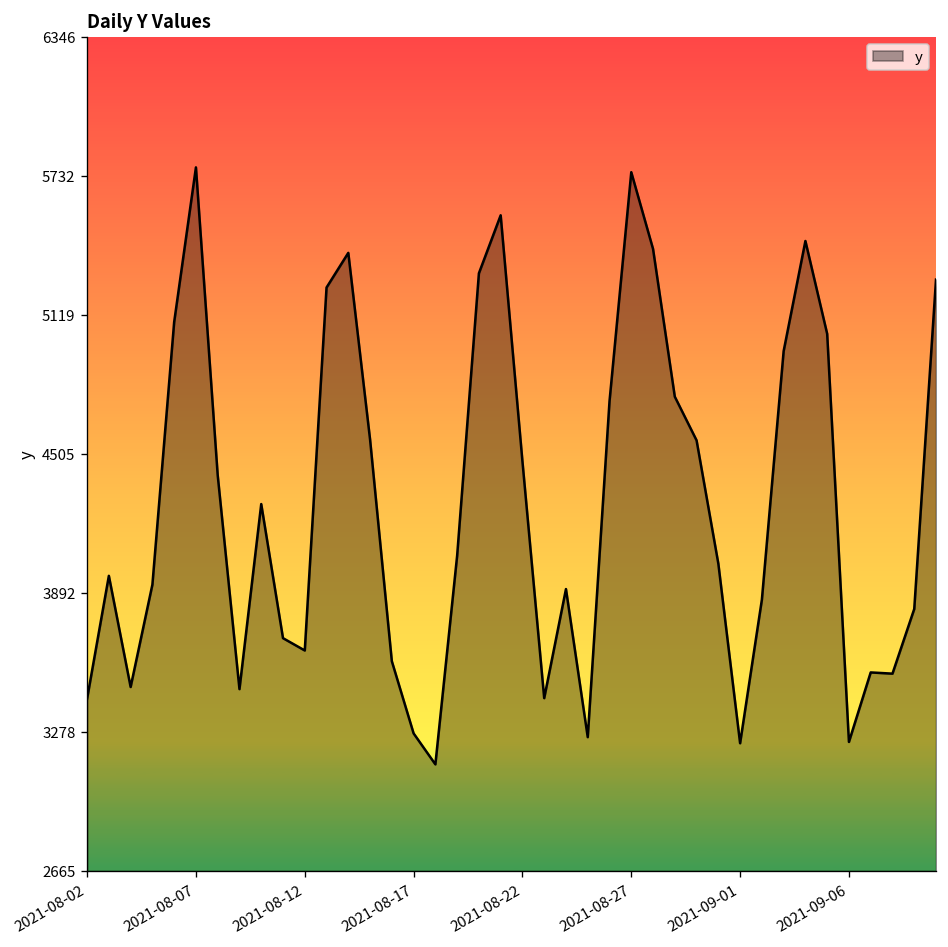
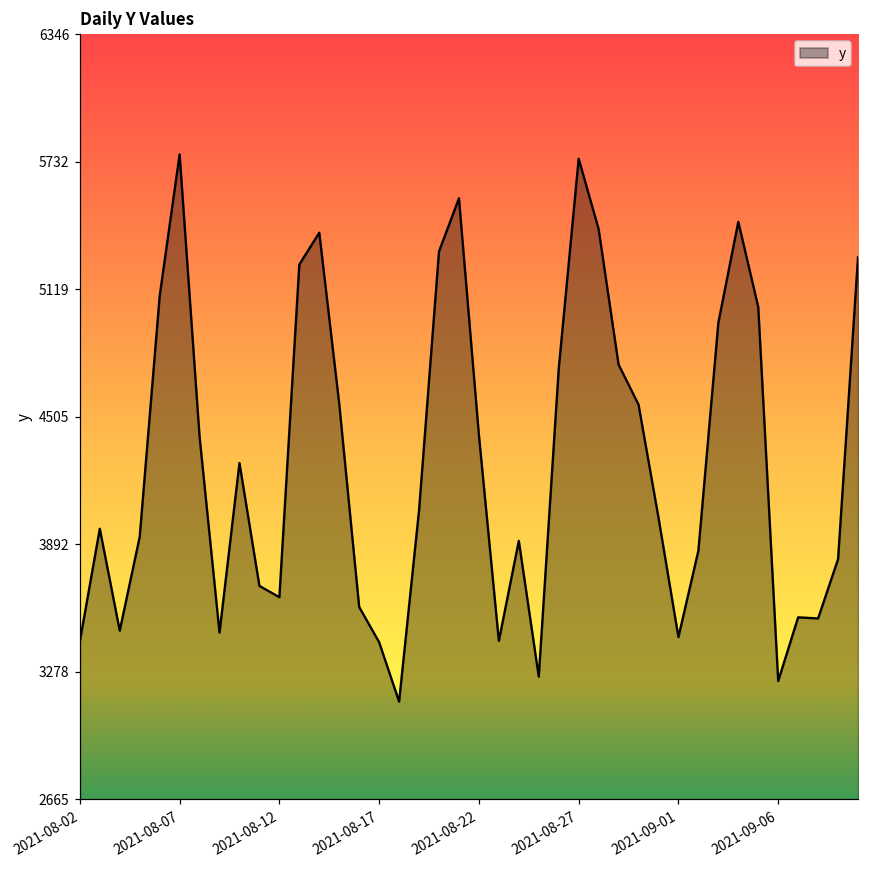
  {
    "2021-08-02": 3430,
    "2021-08-07": 5770,
    "2021-08-12": 3640,
-   "2021-08-17": 3270,
-   "2021-08-22": 4470,
+   "2021-08-17": 3420,
+   "2021-08-22": 4420,
    "2021-08-27": 5750,
-   "2021-09-01": 3230,
+   "2021-09-01": 3450,
    "2021-09-06": 3230
  }
